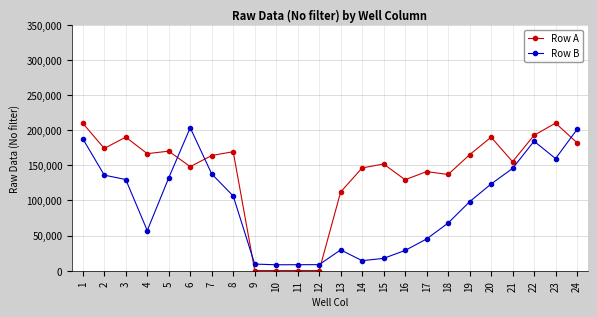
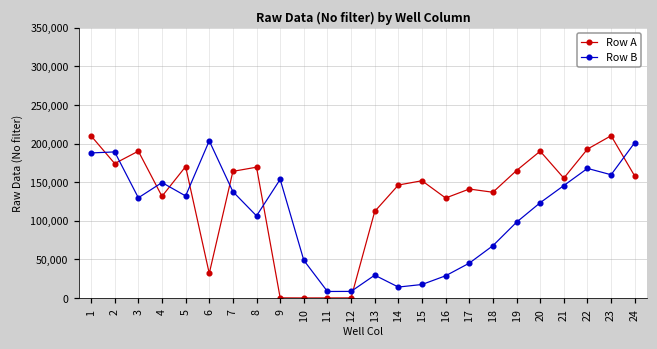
  {
    "Row A": {
      "1": "210,000",
      "2": "170,000",
      "3": "190,000",
-     "4": "170,000",
+     "4": "130,000",
      "5": "170,000",
-     "6": "150,000",
+     "6": "30,000",
      "7": "160,000",
      "8": "170,000",
      "9": "0",
      "10": "0",
      "11": "0",
      "12": "0",
      "13": "110,000",
      "14": "150,000",
      "15": "150,000",
      "16": "130,000",
      "17": "140,000",
      "18": "140,000",
      "19": "170,000",
      "20": "190,000",
      "21": "160,000",
      "22": "190,000",
      "23": "210,000",
-     "24": "180,000"
+     "24": "160,000"
    },
    "Row B": {
      "1": "190,000",
-     "2": "140,000",
+     "2": "190,000",
      "3": "130,000",
-     "4": "60,000",
+     "4": "150,000",
      "5": "130,000",
      "6": "200,000",
      "7": "140,000",
      "8": "110,000",
-     "9": "10,000",
-     "10": "10,000",
+     "9": "150,000",
+     "10": "50,000",
      "11": "10,000",
      "12": "10,000",
      "13": "30,000",
      "14": "10,000",
      "15": "20,000",
      "16": "30,000",
      "17": "50,000",
      "18": "70,000",
      "19": "100,000",
      "20": "120,000",
      "21": "150,000",
-     "22": "180,000",
+     "22": "170,000",
      "23": "160,000",
      "24": "200,000"
    }
  }
